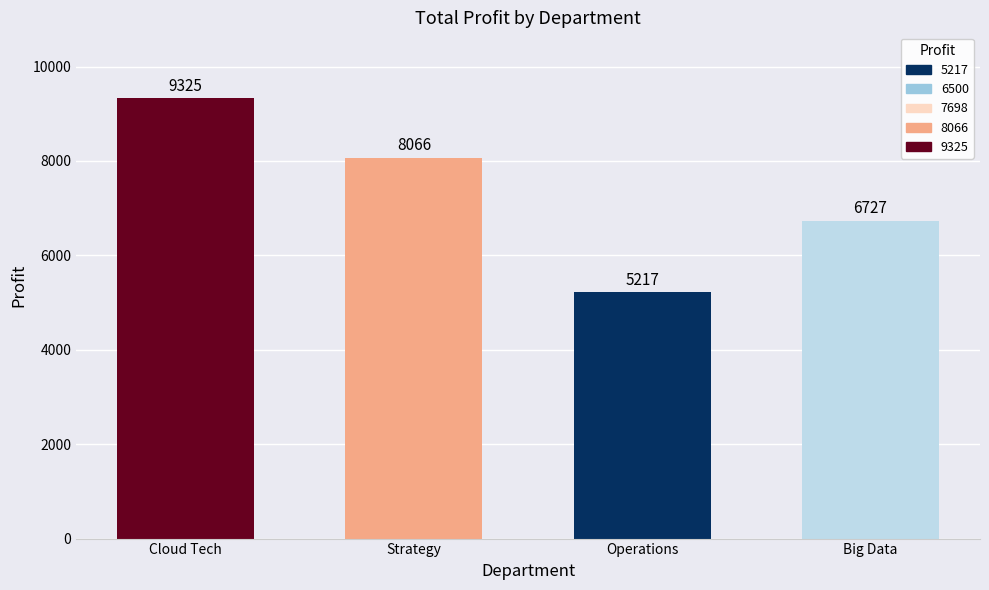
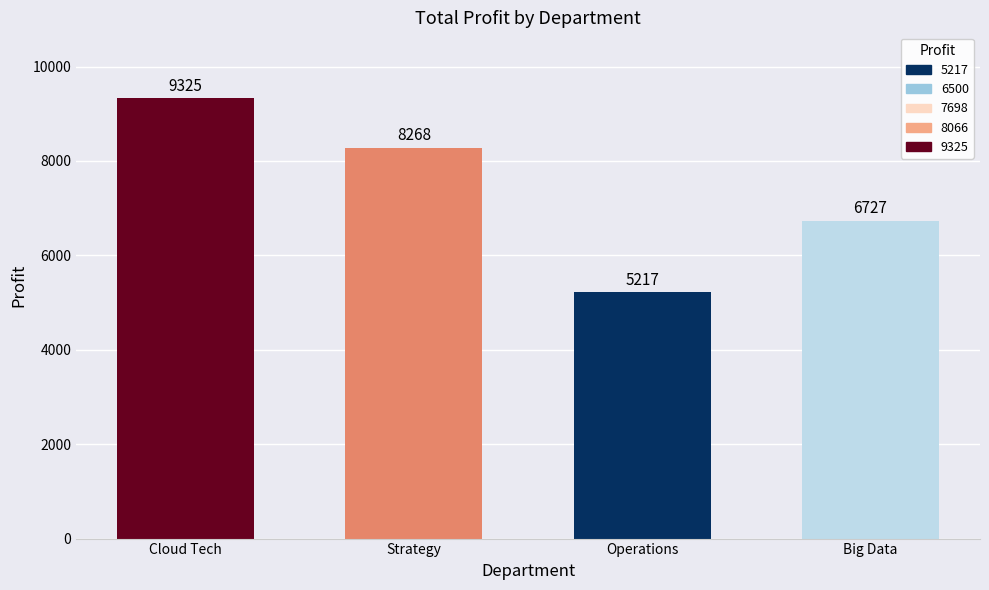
  {
    "Cloud Tech": 9325,
-   "Strategy": 8066,
+   "Strategy": 8268,
    "Operations": 5217,
    "Big Data": 6727
  }
